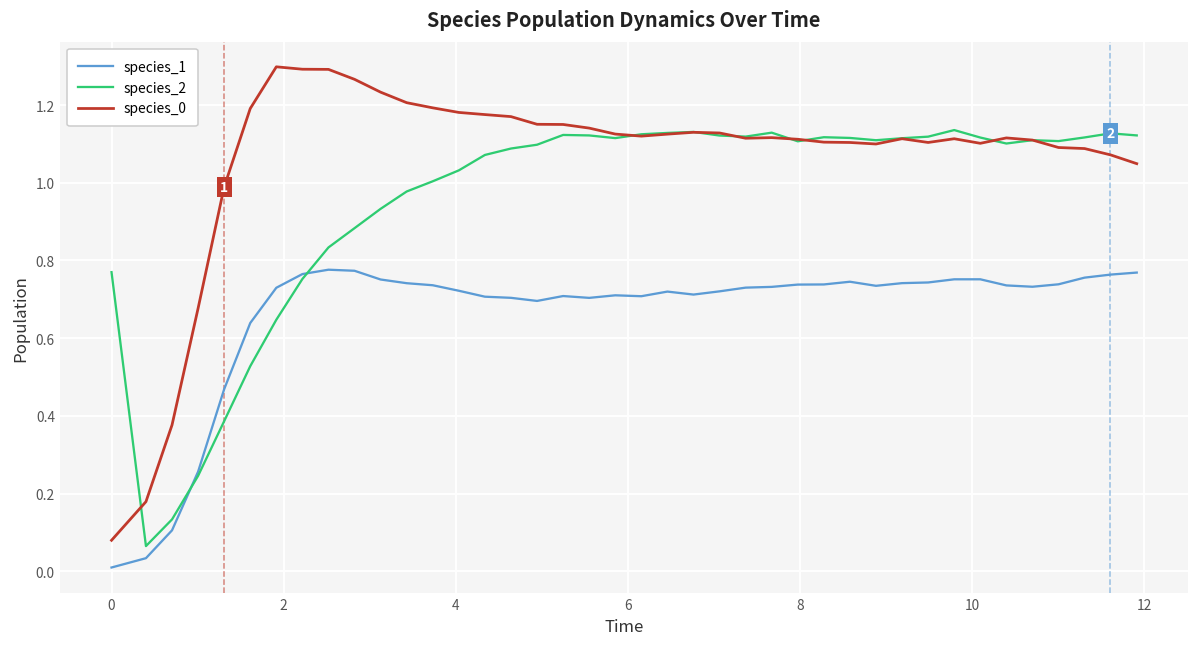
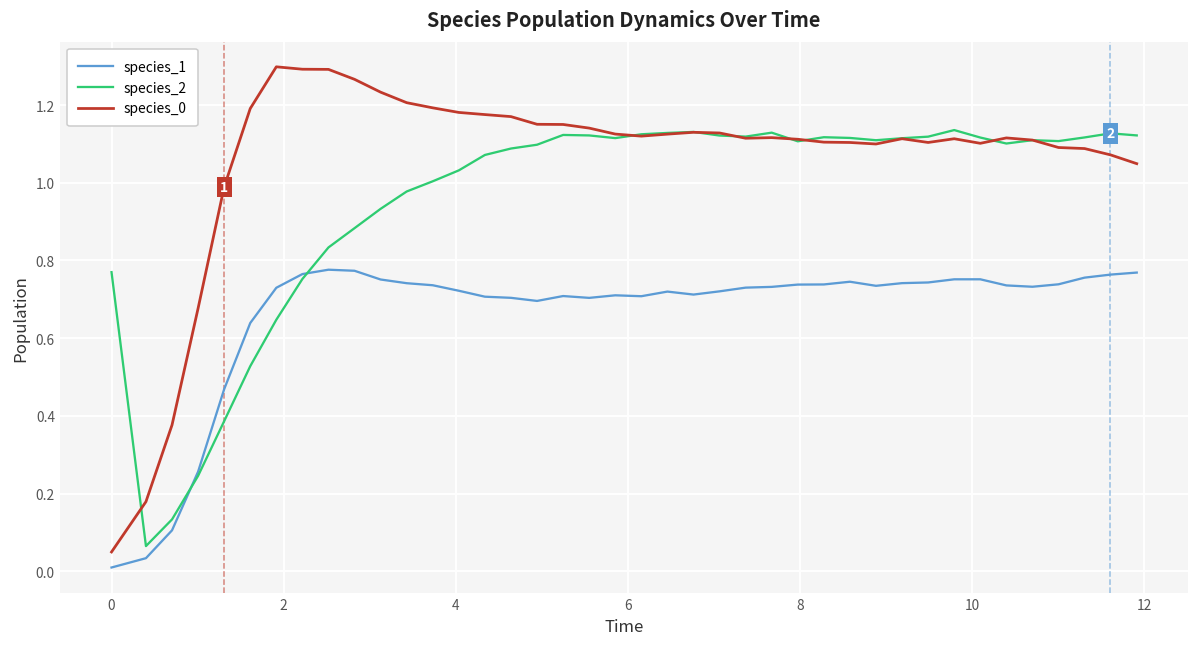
  {
    "species_1": {
      "0": 0.01
    },
    "species_2": {
      "0": 0.77
    },
    "species_0": {
-     "0": 0.08
+     "0": 0.05
    }
  }
